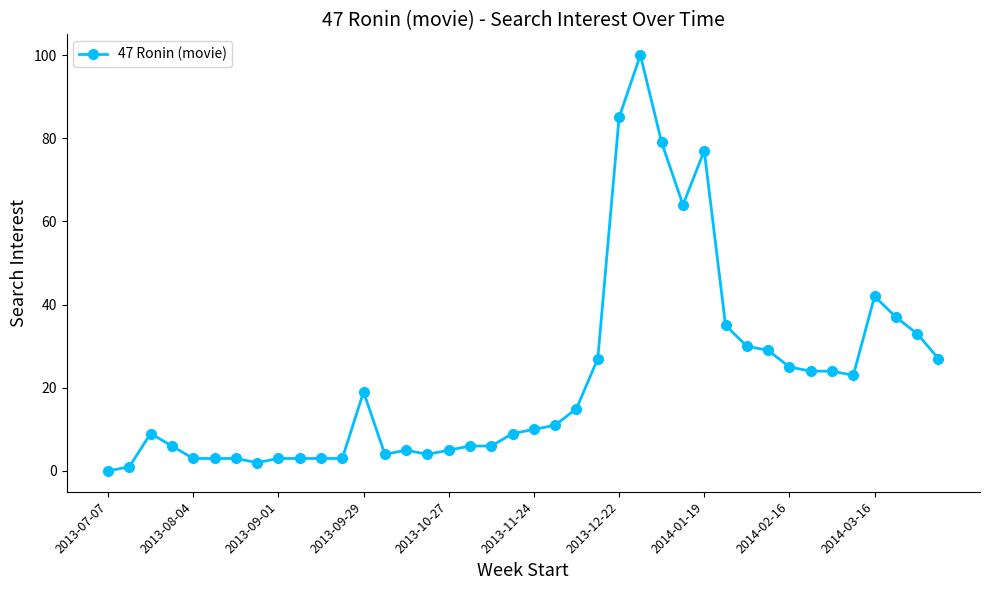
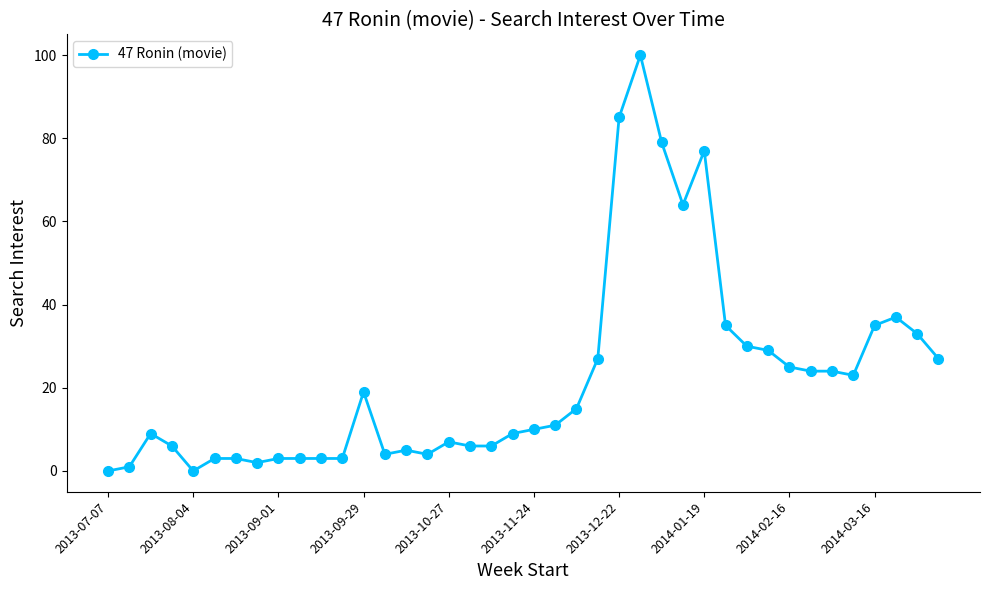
  {
    "2013-07-07": 0,
-   "2013-08-04": 3,
+   "2013-08-04": 0,
    "2013-09-01": 3,
    "2013-09-29": 19,
-   "2013-10-27": 5,
+   "2013-10-27": 7,
    "2013-11-24": 10,
    "2013-12-22": 85,
    "2014-01-19": 77,
    "2014-02-16": 25,
-   "2014-03-16": 42
+   "2014-03-16": 35
  }
